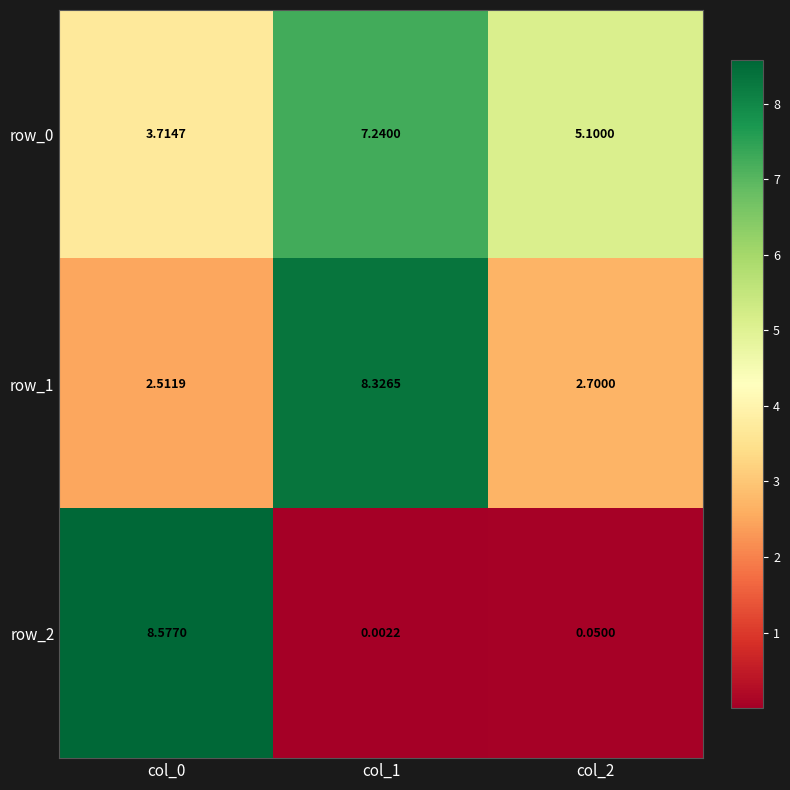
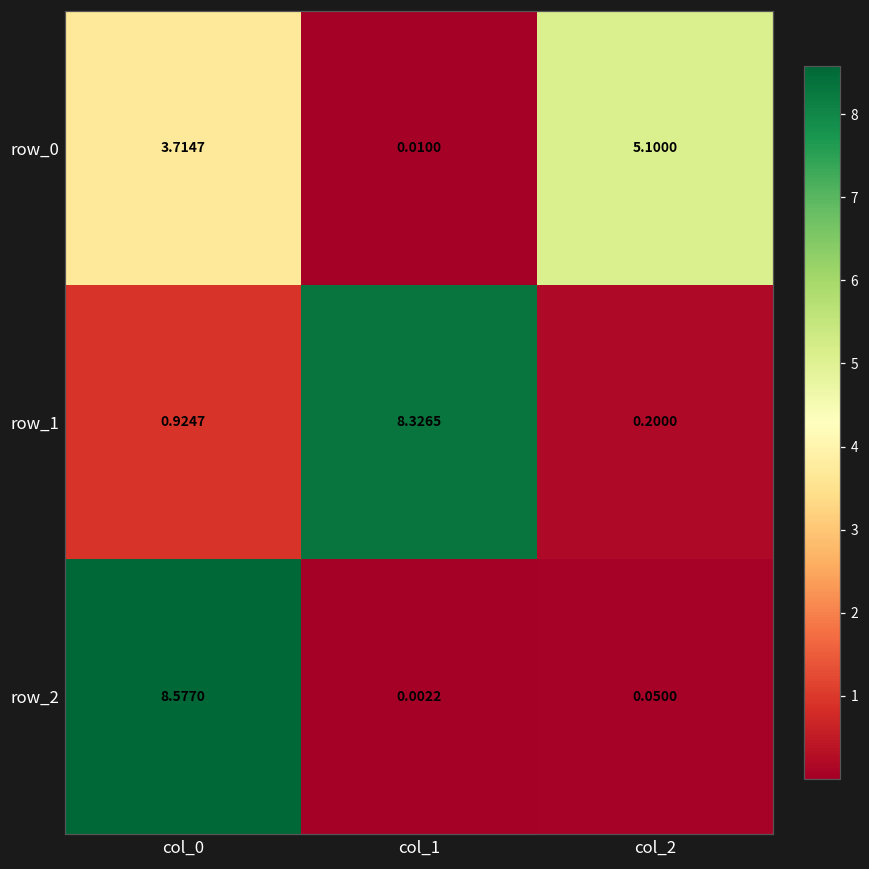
  {
    "row_0": {
      "col_0": 3.7147,
-     "col_1": 7.2400,
+     "col_1": 0.0100,
      "col_2": 5.1000
    },
    "row_1": {
-     "col_0": 2.5119,
+     "col_0": 0.9247,
      "col_1": 8.3265,
-     "col_2": 2.7000
+     "col_2": 0.2000
    },
    "row_2": {
      "col_0": 8.5770,
      "col_1": 0.0022,
      "col_2": 0.0500
    }
  }
